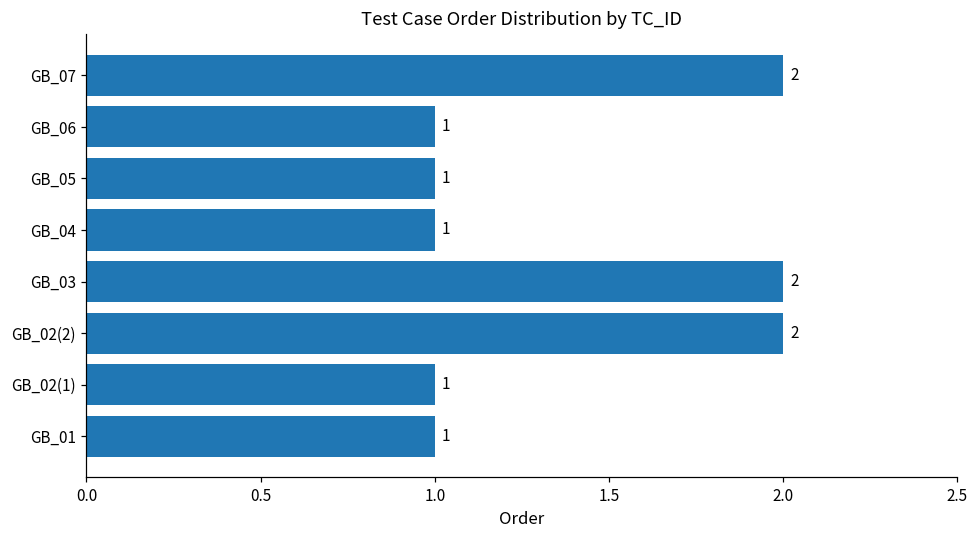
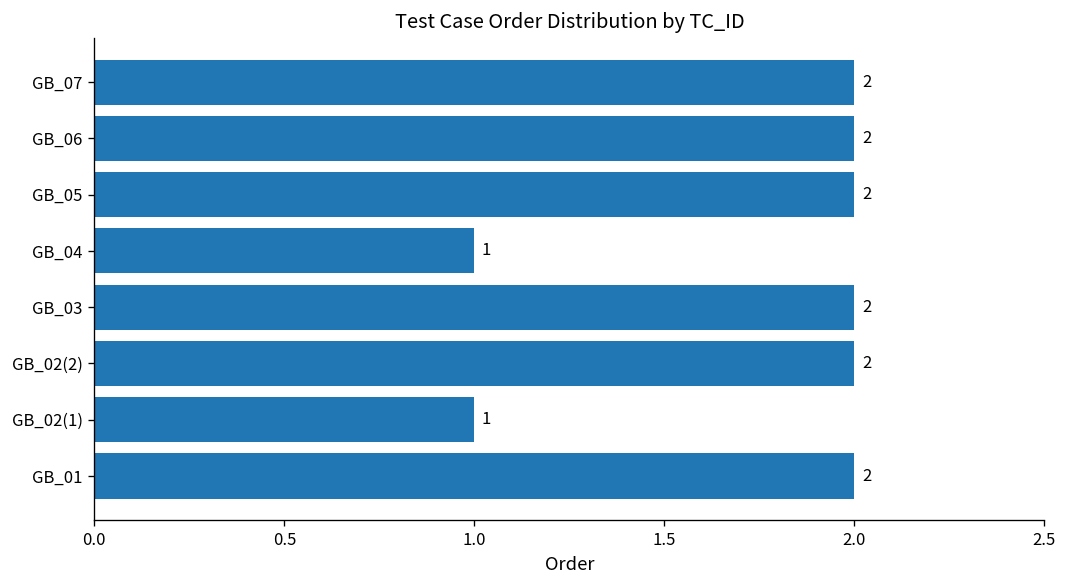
  {
    "GB_07": 2,
-   "GB_06": 1,
-   "GB_05": 1,
+   "GB_06": 2,
+   "GB_05": 2,
    "GB_04": 1,
    "GB_03": 2,
    "GB_02(2)": 2,
    "GB_02(1)": 1,
-   "GB_01": 1
+   "GB_01": 2
  }
